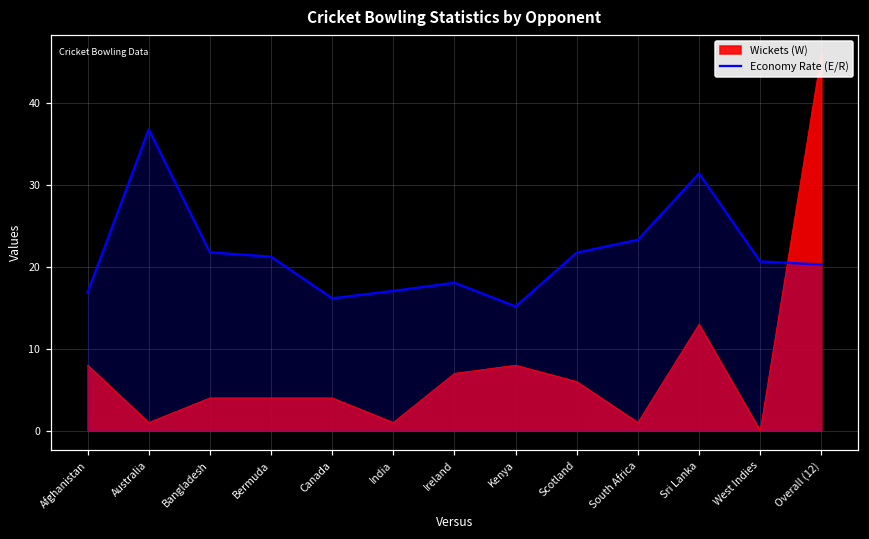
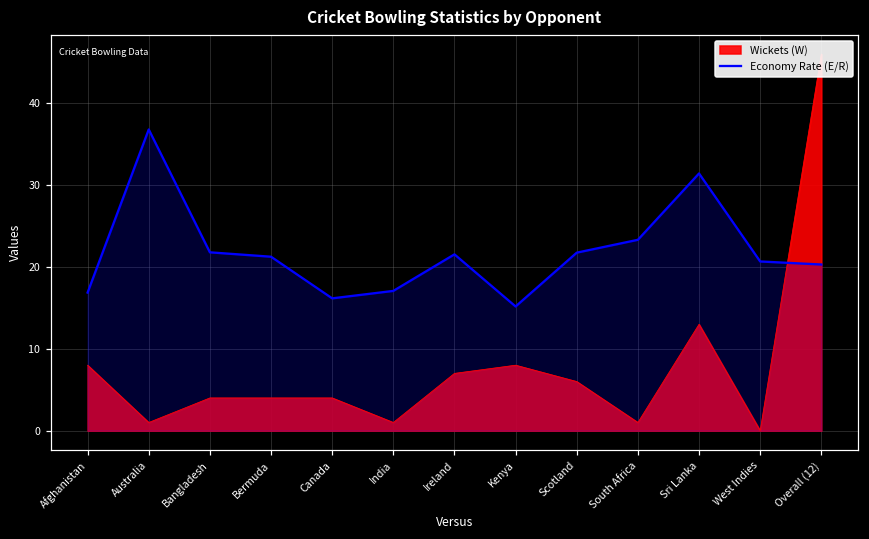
  {
    "Wickets (W)": {
      "Afghanistan": 8,
      "Australia": 1,
      "Bangladesh": 4,
      "Bermuda": 4,
      "Canada": 4,
      "India": 1,
      "Ireland": 7,
      "Kenya": 8,
      "Scotland": 6,
      "South Africa": 1,
      "Sri Lanka": 13,
      "West Indies": 0
    },
    "Economy Rate (E/R)": {
      "Afghanistan": 17,
      "Australia": 37,
      "Bangladesh": 22,
      "Bermuda": 21,
      "Canada": 16,
      "India": 17,
-     "Ireland": 18,
+     "Ireland": 22,
      "Kenya": 15,
      "Scotland": 22,
      "South Africa": 23,
      "Sri Lanka": 31,
      "West Indies": 21,
      "Overall (12)": 20
    }
  }
